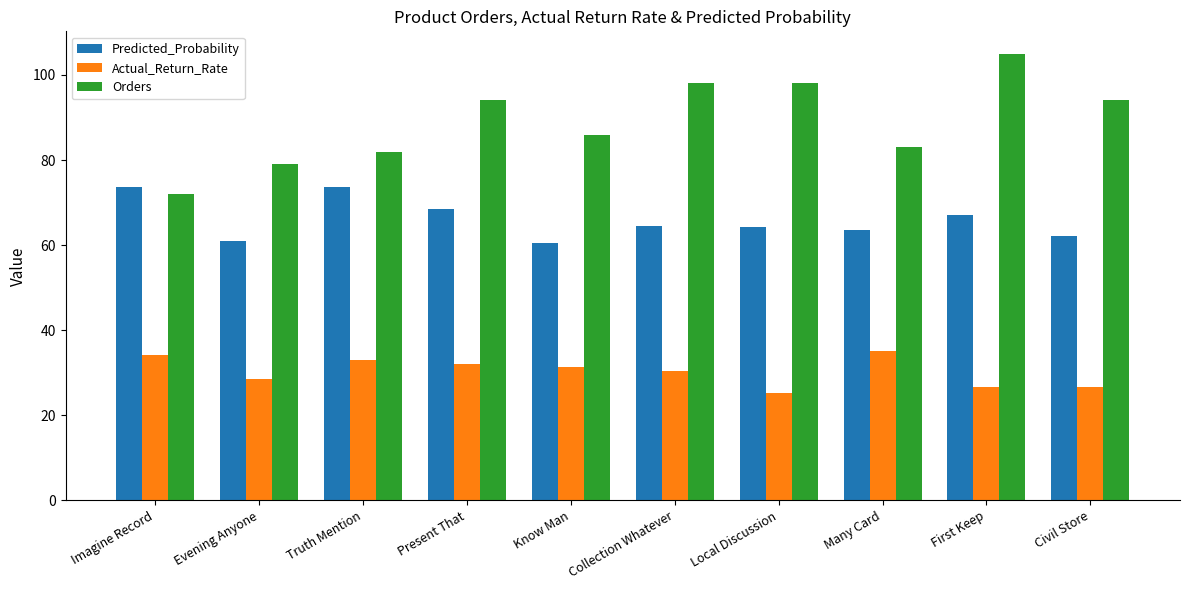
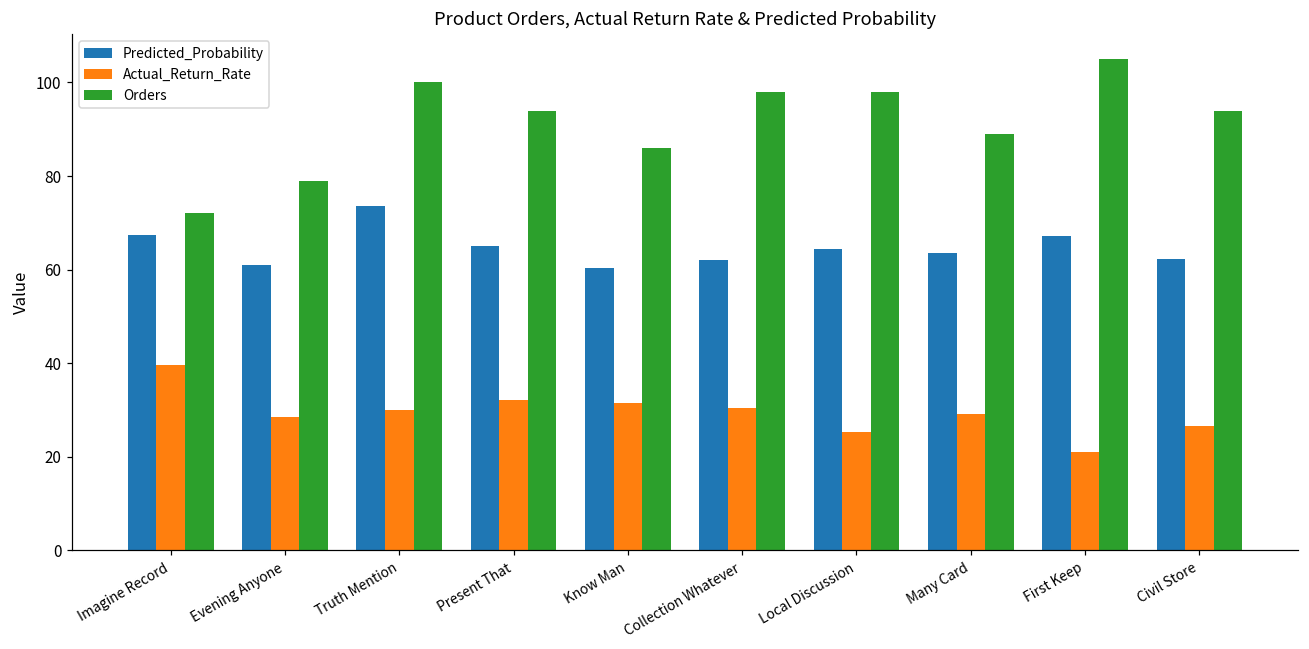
  {
    "Predicted_Probability": {
-     "Imagine Record": 74,
+     "Imagine Record": 67,
      "Evening Anyone": 61,
      "Truth Mention": 74,
-     "Present That": 69,
+     "Present That": 65,
      "Know Man": 60,
-     "Collection Whatever": 65,
+     "Collection Whatever": 62,
      "Local Discussion": 64,
      "Many Card": 64,
      "First Keep": 67,
      "Civil Store": 62
    },
    "Actual_Return_Rate": {
-     "Imagine Record": 34,
+     "Imagine Record": 40,
      "Evening Anyone": 29,
-     "Truth Mention": 33,
+     "Truth Mention": 30,
      "Present That": 32,
      "Know Man": 31,
      "Collection Whatever": 31,
      "Local Discussion": 25,
-     "Many Card": 35,
-     "First Keep": 27,
+     "Many Card": 29,
+     "First Keep": 21,
      "Civil Store": 27
    },
    "Orders": {
      "Imagine Record": 72,
      "Evening Anyone": 79,
-     "Truth Mention": 82,
+     "Truth Mention": 100,
      "Present That": 94,
      "Know Man": 86,
      "Collection Whatever": 98,
      "Local Discussion": 98,
-     "Many Card": 83,
+     "Many Card": 89,
      "First Keep": 105,
      "Civil Store": 94
    }
  }
